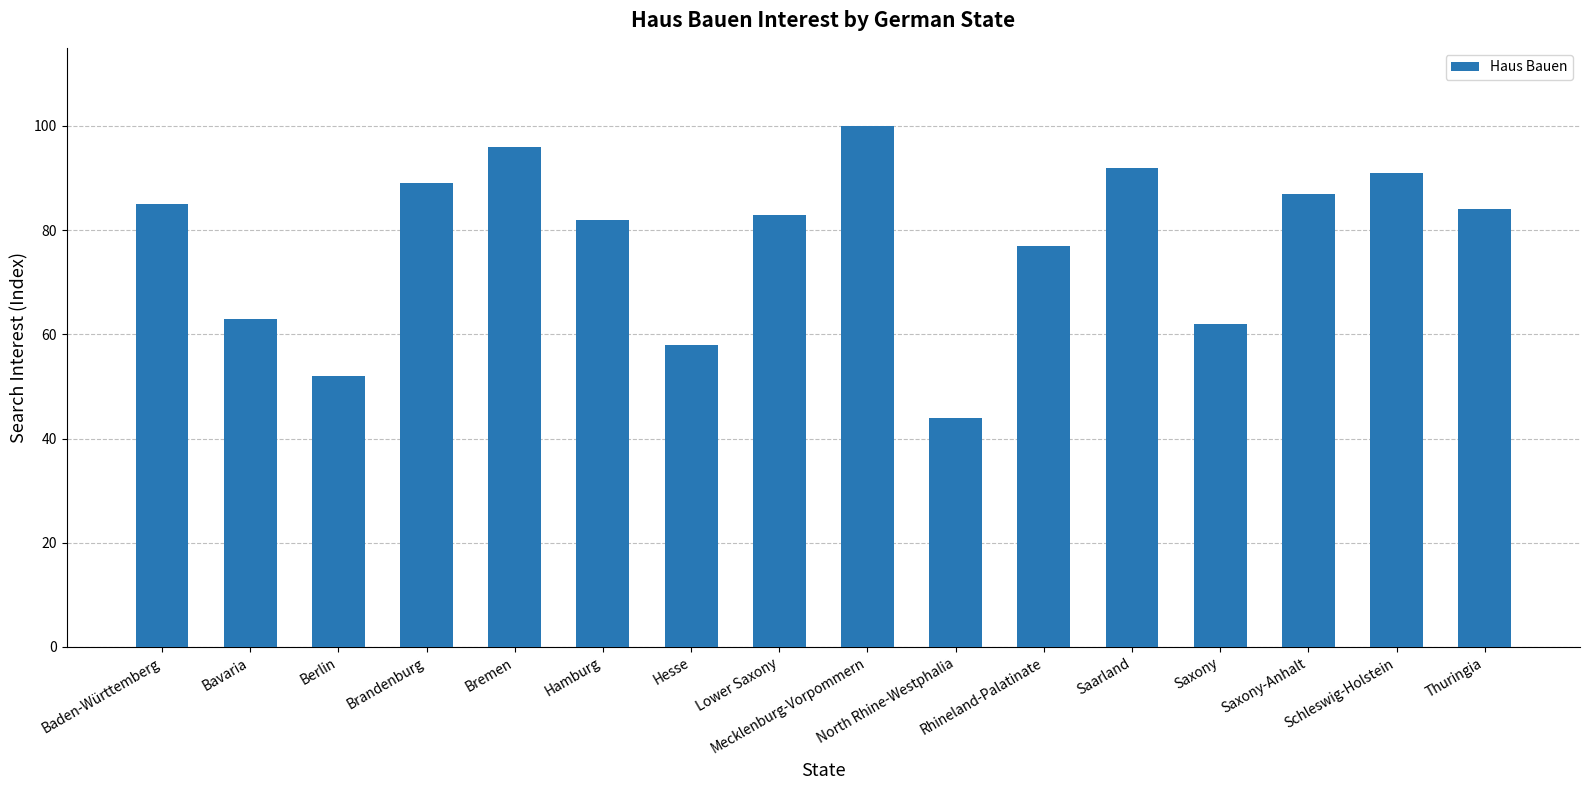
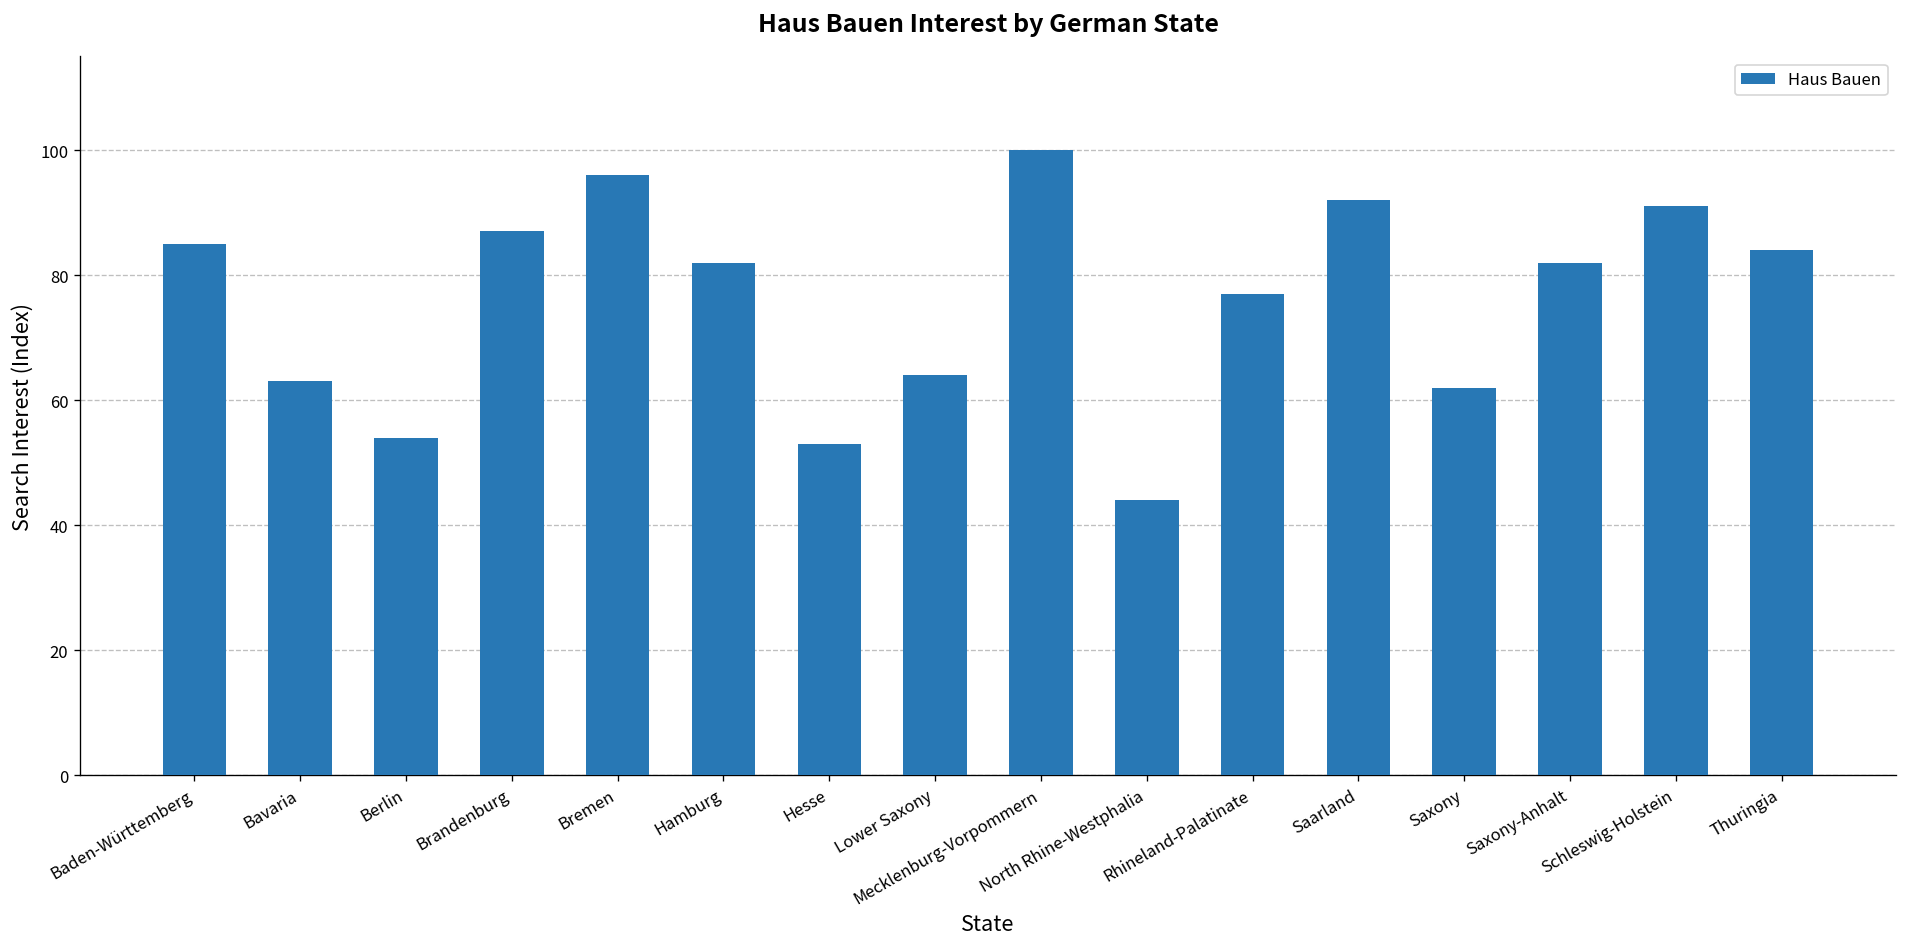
  {
    "Baden-Württemberg": 85,
    "Bavaria": 63,
-   "Berlin": 52,
-   "Brandenburg": 89,
+   "Berlin": 54,
+   "Brandenburg": 87,
    "Bremen": 96,
    "Hamburg": 82,
-   "Hesse": 58,
-   "Lower Saxony": 83,
+   "Hesse": 53,
+   "Lower Saxony": 64,
    "Mecklenburg-Vorpommern": 100,
    "North Rhine-Westphalia": 44,
    "Rhineland-Palatinate": 77,
    "Saarland": 92,
    "Saxony": 62,
-   "Saxony-Anhalt": 87,
+   "Saxony-Anhalt": 82,
    "Schleswig-Holstein": 91,
    "Thuringia": 84
  }
